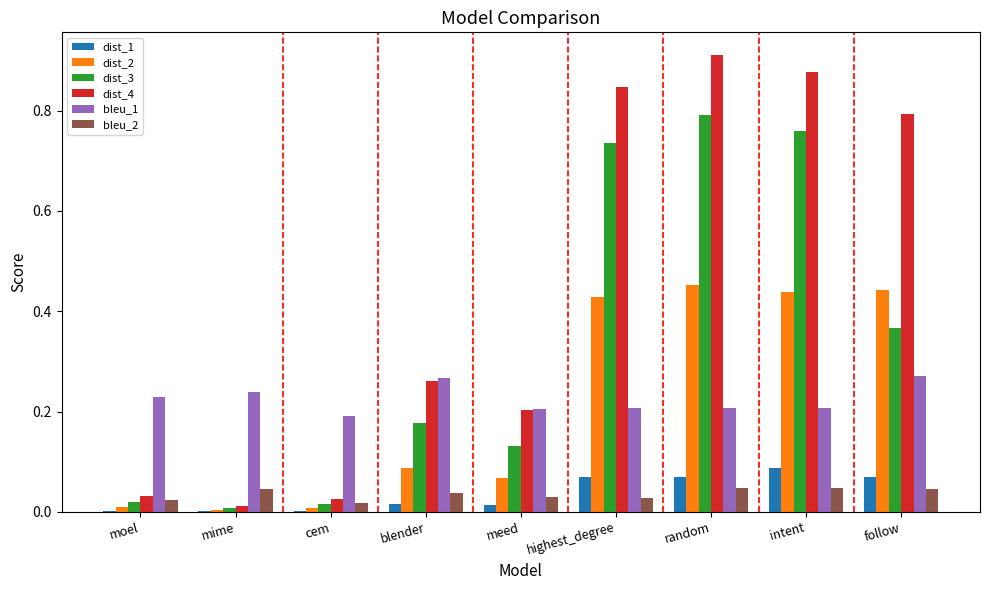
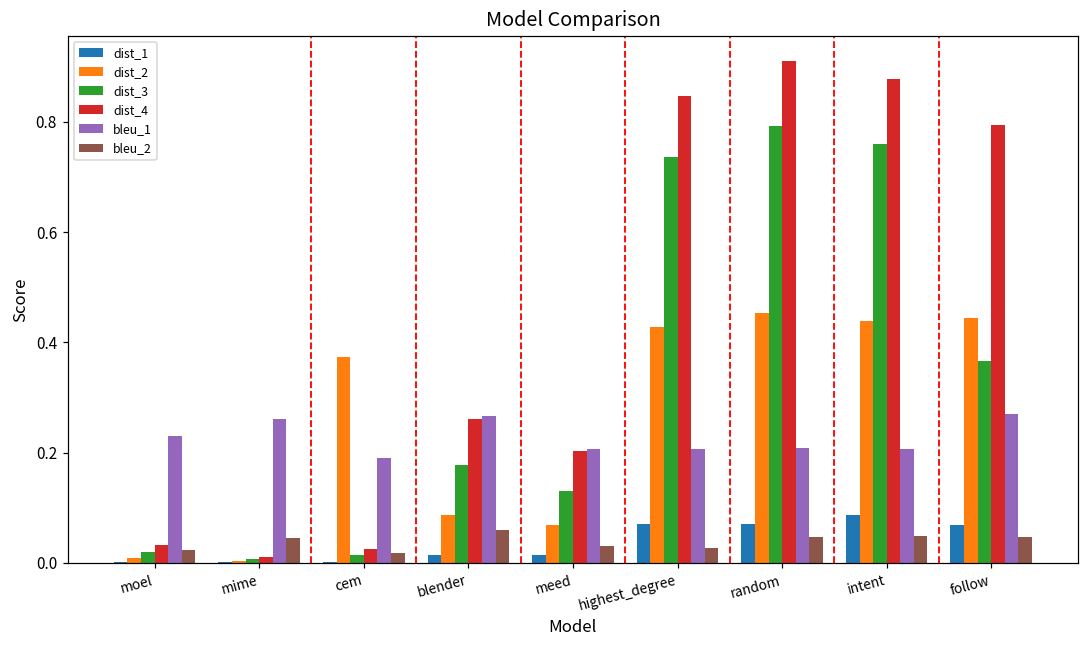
  {
    "dist_1": {
      "blender": 0.02,
      "meed": 0.01,
      "highest_degree": 0.07,
      "random": 0.07,
      "intent": 0.09,
      "follow": 0.07
    },
    "dist_2": {
      "moel": 0.01,
-     "cem": 0.01,
+     "cem": 0.37,
      "blender": 0.09,
      "meed": 0.07,
      "highest_degree": 0.43,
      "random": 0.45,
      "intent": 0.44,
      "follow": 0.44
    },
    "dist_3": {
      "moel": 0.02,
      "mime": 0.01,
      "cem": 0.02,
      "blender": 0.18,
      "meed": 0.13,
      "highest_degree": 0.74,
      "random": 0.79,
      "intent": 0.76,
      "follow": 0.37
    },
    "dist_4": {
      "moel": 0.03,
      "mime": 0.01,
      "cem": 0.02,
      "blender": 0.26,
      "meed": 0.20,
      "highest_degree": 0.85,
      "random": 0.91,
      "intent": 0.88,
      "follow": 0.79
    },
    "bleu_1": {
      "moel": 0.23,
-     "mime": 0.24,
+     "mime": 0.26,
      "cem": 0.19,
      "blender": 0.27,
      "meed": 0.21,
      "highest_degree": 0.21,
      "random": 0.21,
      "intent": 0.21,
      "follow": 0.27
    },
    "bleu_2": {
      "moel": 0.02,
      "mime": 0.05,
      "cem": 0.02,
-     "blender": 0.04,
+     "blender": 0.06,
      "meed": 0.03,
      "highest_degree": 0.03,
      "random": 0.05,
      "intent": 0.05,
      "follow": 0.05
    }
  }
